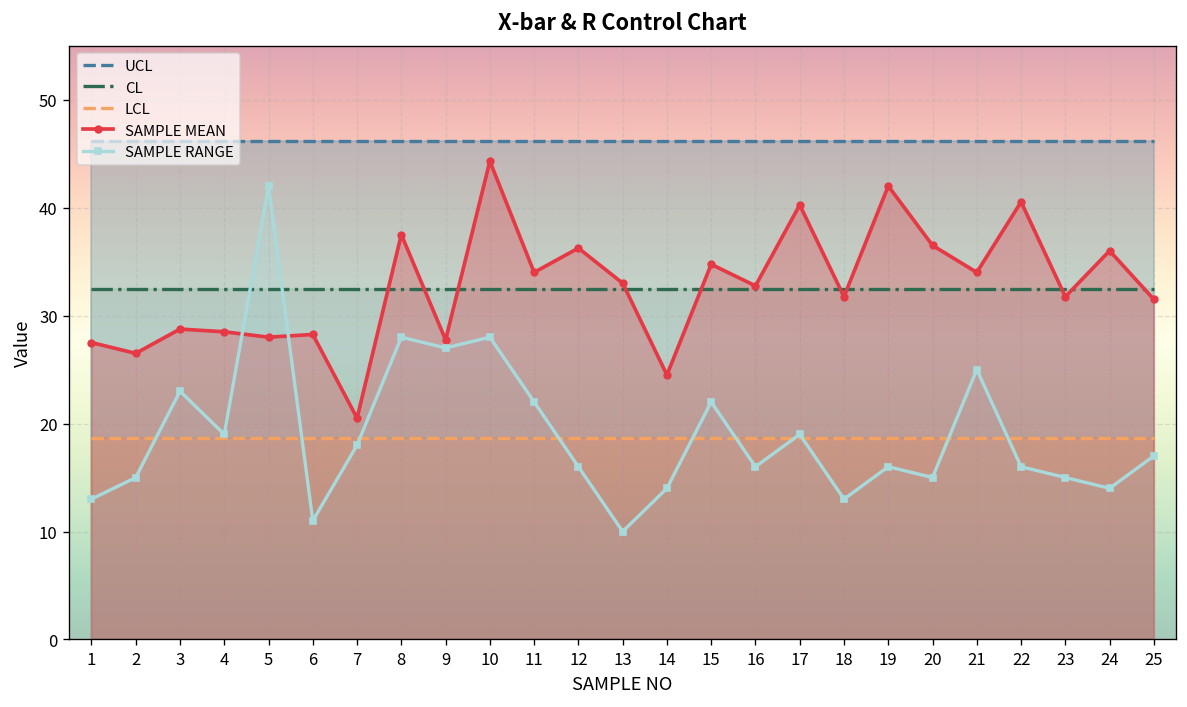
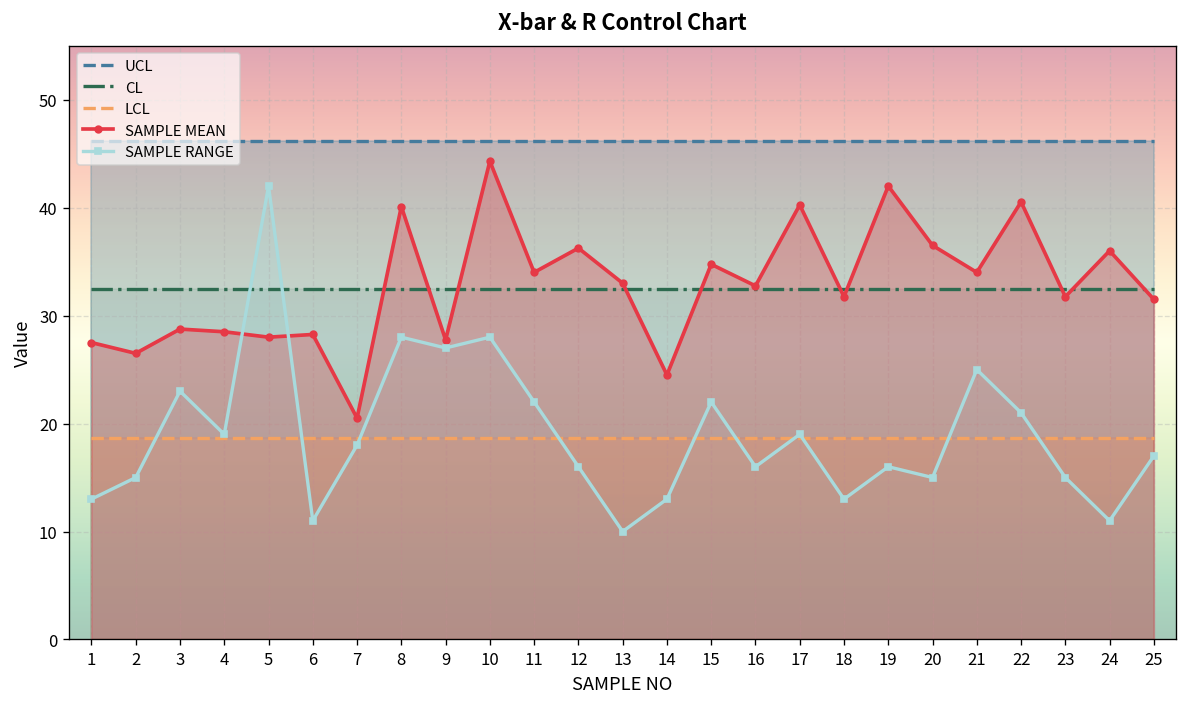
  {
    "UCL": {
      "5": 46,
      "6": 46,
      "7": 46,
      "8": 46,
      "9": 46,
      "10": 46,
      "11": 46,
      "12": 46,
      "13": 46,
      "14": 46,
      "15": 46,
      "16": 46,
      "17": 46,
      "18": 46,
      "19": 46,
      "20": 46,
      "21": 46,
      "22": 46,
      "23": 46,
      "24": 46,
      "25": 46
    },
    "CL": {
      "1": 32,
      "2": 32,
      "3": 32,
      "4": 32,
      "5": 32,
      "6": 32,
      "7": 32,
      "8": 32,
      "9": 32,
      "10": 32,
      "11": 32,
      "12": 32,
      "13": 32,
      "14": 32,
      "15": 32,
      "16": 32,
      "17": 32,
      "18": 32,
      "19": 32,
      "20": 32,
      "21": 32,
      "22": 32,
      "23": 32,
      "24": 32,
      "25": 32
    },
    "LCL": {
      "1": 19,
      "2": 19,
      "3": 19,
      "4": 19,
      "5": 19,
      "6": 19,
      "7": 19,
      "8": 19,
      "9": 19,
      "10": 19,
      "11": 19,
      "12": 19,
      "13": 19,
      "14": 19,
      "15": 19,
      "16": 19,
      "17": 19,
      "18": 19,
      "19": 19,
      "20": 19,
      "21": 19,
      "22": 19,
      "23": 19,
      "24": 19,
      "25": 19
    },
    "SAMPLE MEAN": {
      "1": 28,
      "2": 27,
      "3": 29,
      "4": 29,
      "5": 28,
      "6": 28,
      "7": 21,
-     "8": 38,
+     "8": 40,
      "9": 28,
      "10": 44,
      "11": 34,
      "12": 36,
      "13": 33,
      "14": 25,
      "15": 35,
      "16": 33,
      "17": 40,
      "18": 32,
      "19": 42,
      "20": 37,
      "21": 34,
      "22": 41,
      "23": 32,
      "24": 36,
      "25": 32
    },
    "SAMPLE RANGE": {
      "1": 13,
      "2": 15,
      "3": 23,
      "4": 19,
      "5": 42,
      "6": 11,
      "7": 18,
      "8": 28,
      "9": 27,
      "10": 28,
      "11": 22,
      "12": 16,
      "13": 10,
-     "14": 14,
+     "14": 13,
      "15": 22,
      "16": 16,
      "17": 19,
      "18": 13,
      "19": 16,
      "20": 15,
      "21": 25,
-     "22": 16,
+     "22": 21,
      "23": 15,
-     "24": 14,
+     "24": 11,
      "25": 17
    }
  }
